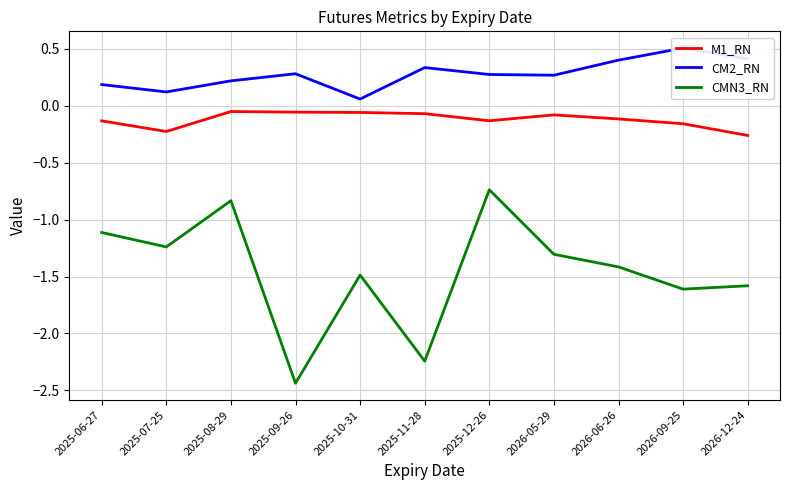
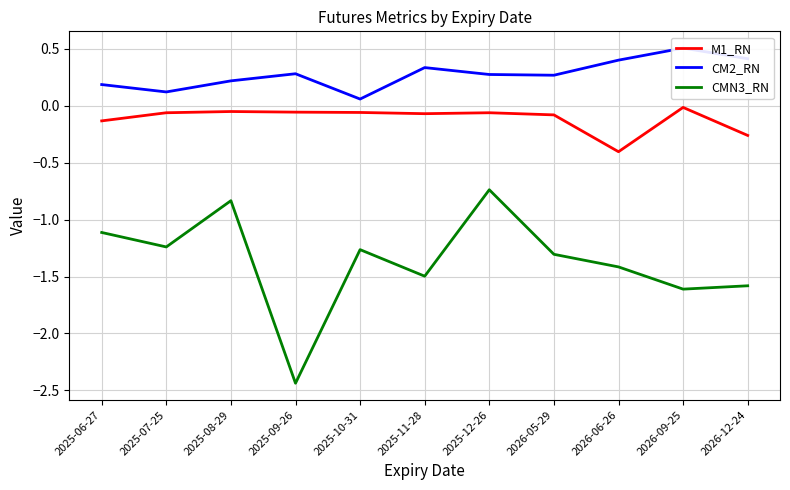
  {
    "M1_RN": {
      "2025-06-27": -0.13,
-     "2025-07-25": -0.23,
+     "2025-07-25": -0.06,
      "2025-08-29": -0.05,
      "2025-09-26": -0.06,
      "2025-10-31": -0.06,
      "2025-11-28": -0.07,
-     "2025-12-26": -0.13,
+     "2025-12-26": -0.06,
      "2026-05-29": -0.08,
-     "2026-06-26": -0.12,
-     "2026-09-25": -0.16,
+     "2026-06-26": -0.40,
+     "2026-09-25": -0.02,
      "2026-12-24": -0.26
    },
    "CM2_RN": {
      "2025-06-27": 0.18,
      "2025-07-25": 0.12,
      "2025-08-29": 0.22,
      "2025-09-26": 0.28,
      "2025-10-31": 0.06,
      "2025-11-28": 0.33,
      "2025-12-26": 0.27,
      "2026-05-29": 0.27,
      "2026-06-26": 0.40
    },
    "CMN3_RN": {
      "2025-06-27": -1.11,
      "2025-07-25": -1.24,
      "2025-08-29": -0.83,
      "2025-09-26": -2.44,
-     "2025-10-31": -1.49,
-     "2025-11-28": -2.24,
+     "2025-10-31": -1.26,
+     "2025-11-28": -1.50,
      "2025-12-26": -0.74,
      "2026-05-29": -1.31,
      "2026-06-26": -1.42,
      "2026-09-25": -1.61,
      "2026-12-24": -1.58
    }
  }
